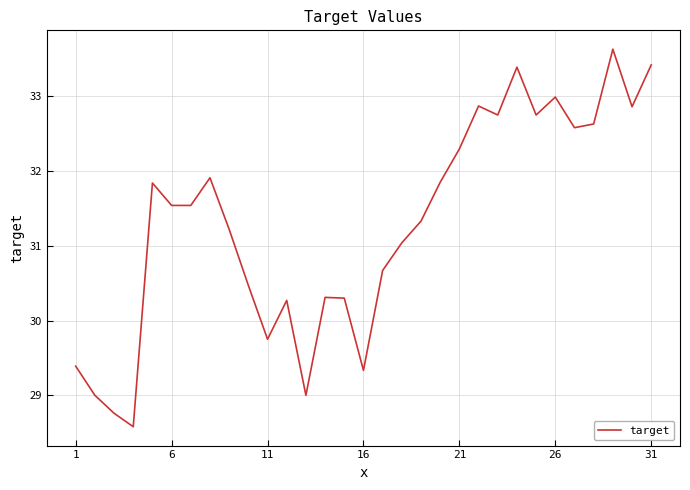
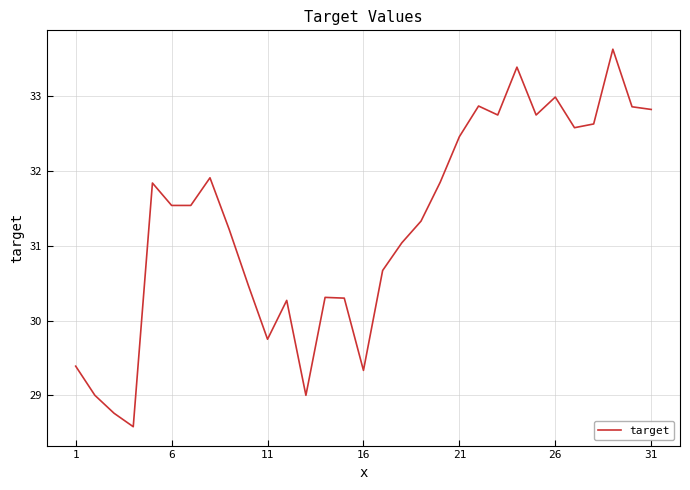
  {
    "1": 29.4,
    "6": 31.5,
    "11": 29.8,
    "16": 29.3,
-   "21": 32.3,
+   "21": 32.5,
    "26": 33.0,
-   "31": 33.4
+   "31": 32.8
  }
